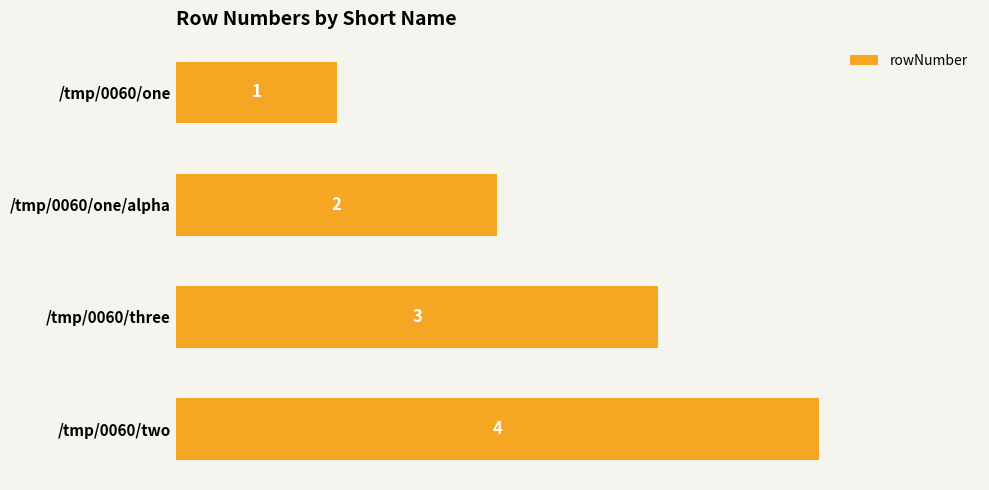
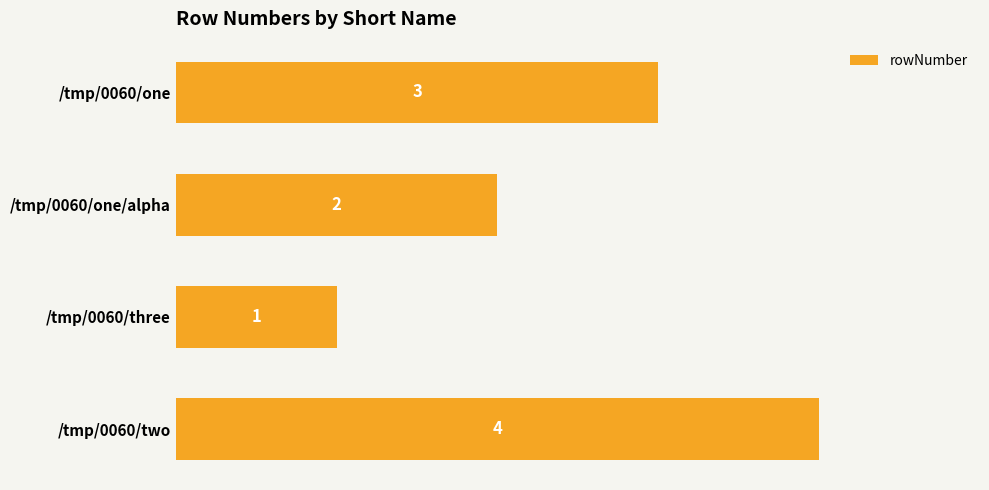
  {
-   "/tmp/0060/one": 1,
+   "/tmp/0060/one": 3,
    "/tmp/0060/one/alpha": 2,
-   "/tmp/0060/three": 3,
+   "/tmp/0060/three": 1,
    "/tmp/0060/two": 4
  }
